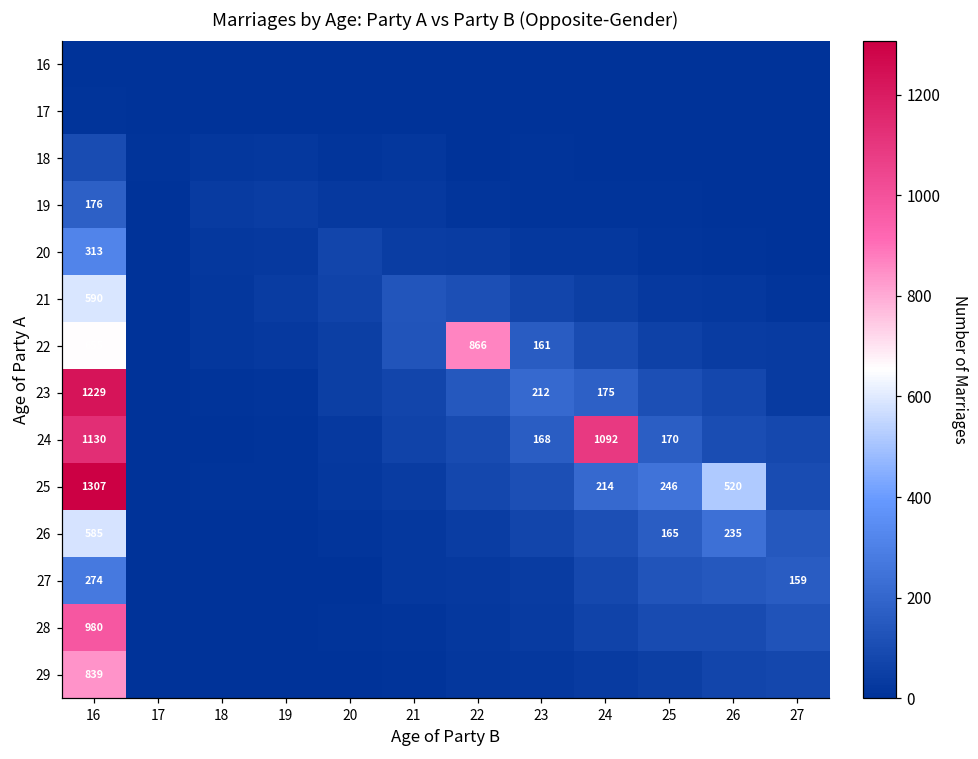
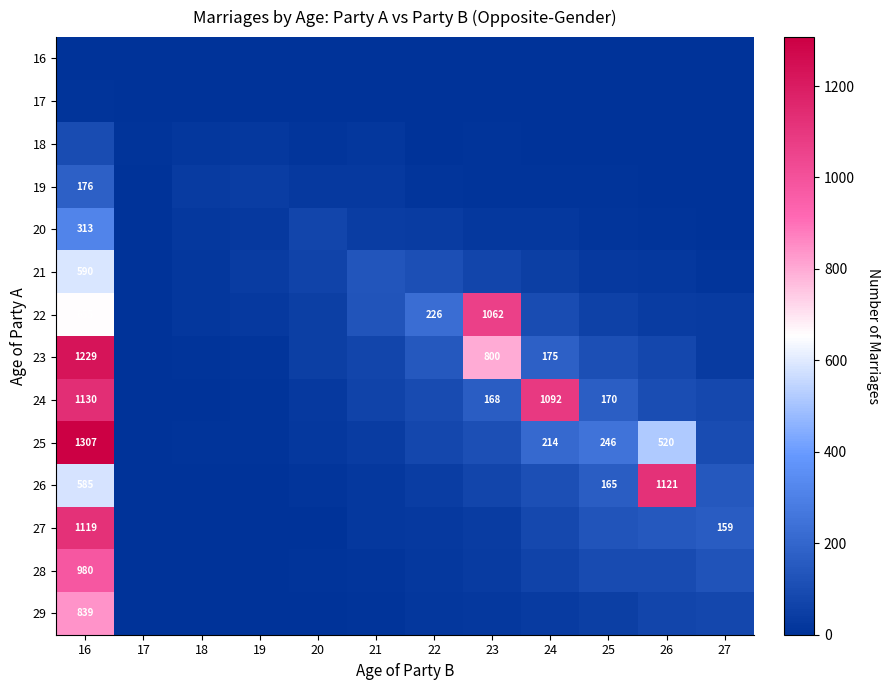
  {
    "19": {
      "16": 176
    },
    "20": {
      "16": 313
    },
    "22": {
-     "22": 866,
-     "23": 161
+     "22": 226,
+     "23": 1062
    },
    "23": {
      "16": 1229,
-     "23": 212,
+     "23": 800,
      "24": 175
    },
    "24": {
      "16": 1130,
      "23": 168,
      "24": 1092,
      "25": 170
    },
    "25": {
      "16": 1307,
      "24": 214,
      "25": 246,
      "26": 520
    },
    "26": {
      "25": 165,
-     "26": 235
+     "26": 1121
    },
    "27": {
-     "16": 274,
+     "16": 1119,
      "27": 159
    },
    "28": {
      "16": 980
    },
    "29": {
      "16": 839
    }
  }
